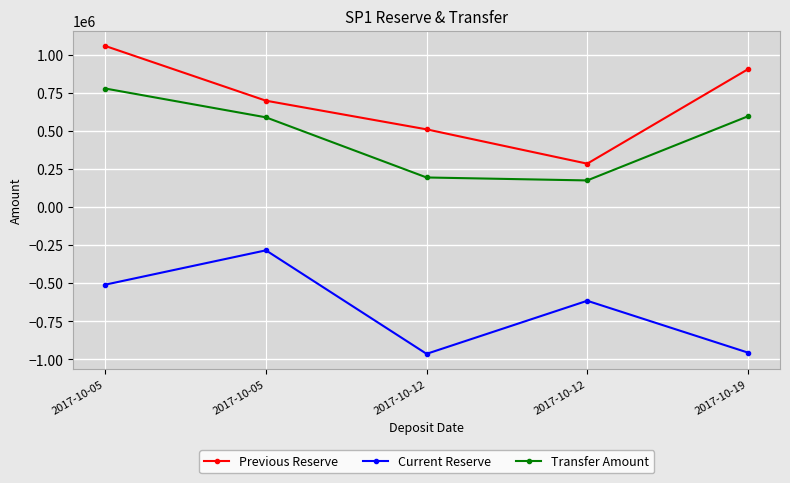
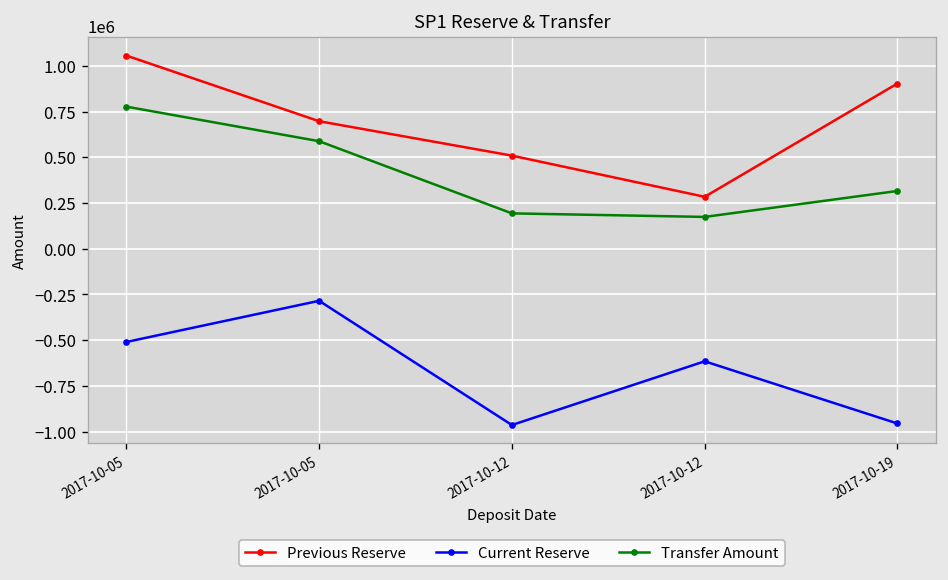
  {
    "Previous Reserve": {
      "2017-10-19": 900000
    },
    "Current Reserve": {
      "2017-10-19": -960000
    },
    "Transfer Amount": {
-     "2017-10-19": 600000
+     "2017-10-19": 320000
    }
  }
